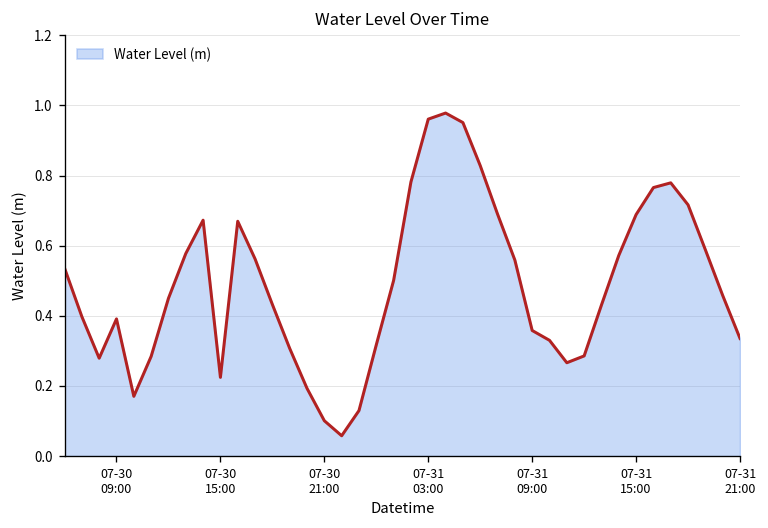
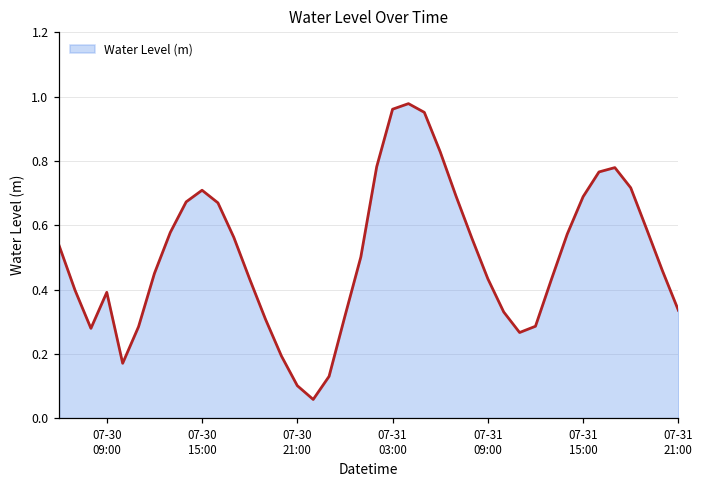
  {
    "07-30 09:00": 0.39,
-   "07-30 15:00": 0.22,
+   "07-30 15:00": 0.71,
    "07-30 21:00": 0.10,
    "07-31 03:00": 0.96,
-   "07-31 09:00": 0.36,
+   "07-31 09:00": 0.43,
    "07-31 15:00": 0.69,
    "07-31 21:00": 0.34
  }
